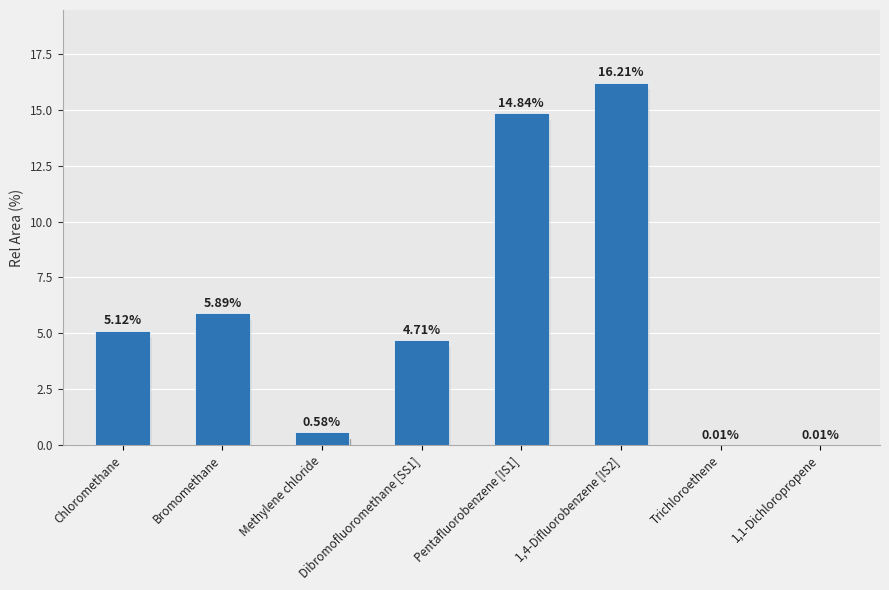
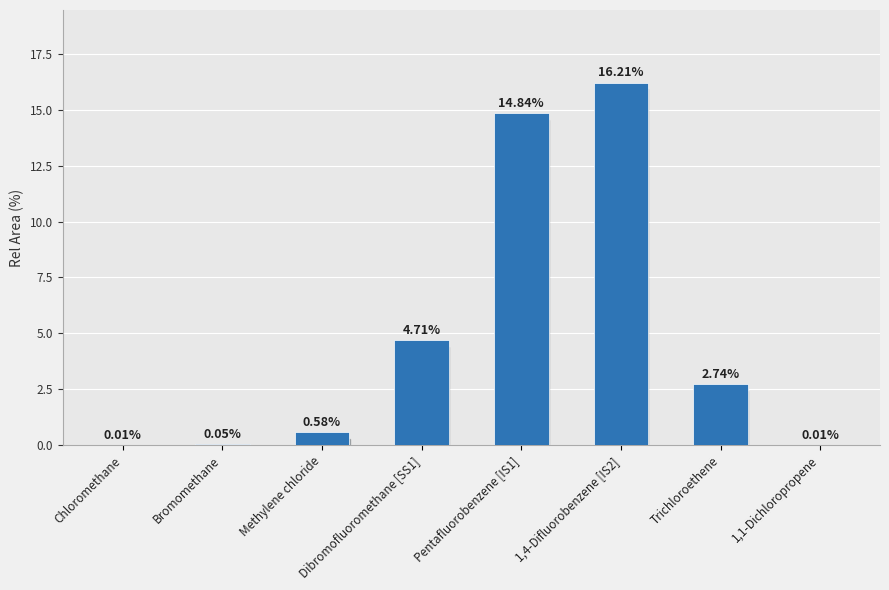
  {
-   "Chloromethane": "5.12%",
-   "Bromomethane": "5.89%",
+   "Chloromethane": "0.01%",
+   "Bromomethane": "0.05%",
    "Methylene chloride": "0.58%",
    "Dibromofluoromethane [SS1]": "4.71%",
    "Pentafluorobenzene [IS1]": "14.84%",
    "1,4-Difluorobenzene [IS2]": "16.21%",
-   "Trichloroethene": "0.01%",
+   "Trichloroethene": "2.74%",
    "1,1-Dichloropropene": "0.01%"
  }
